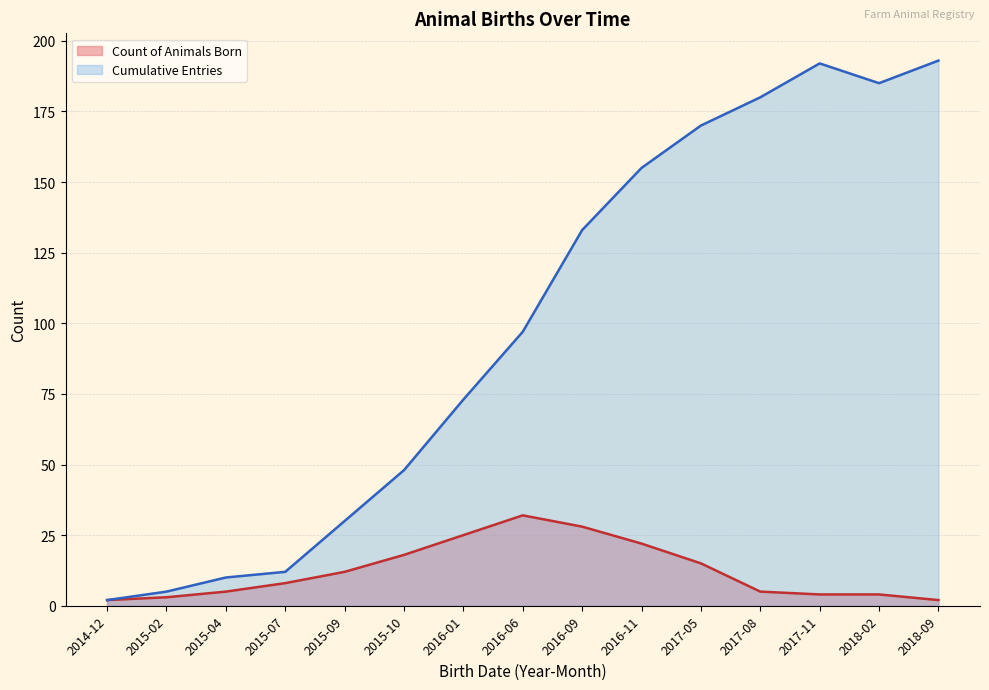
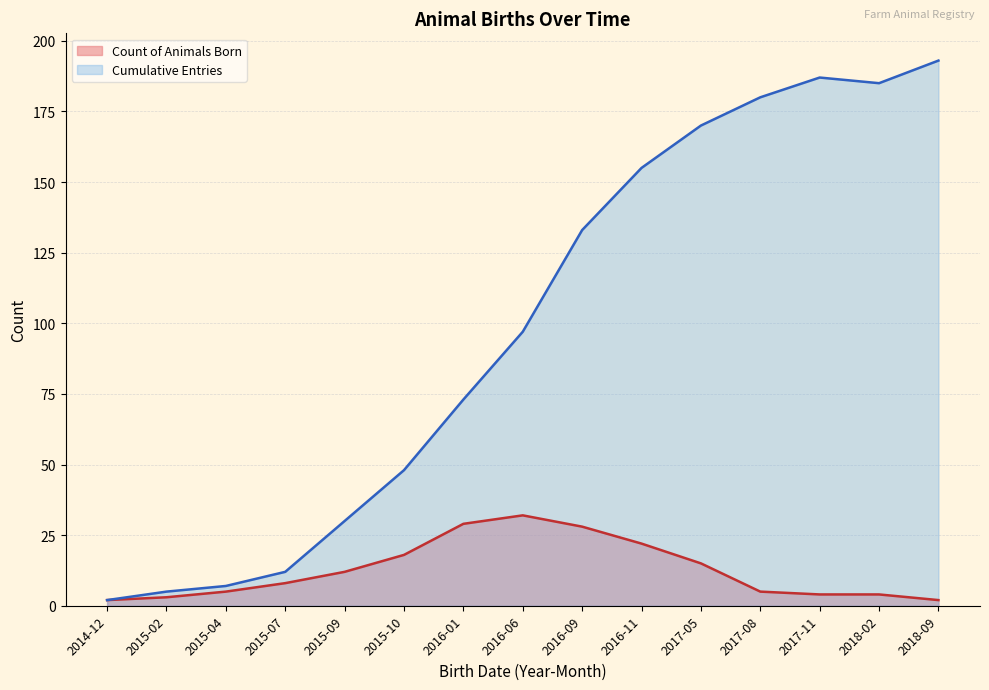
  {
    "Count of Animals Born": {
      "2015-02": 3,
      "2015-04": 5,
      "2015-07": 8,
      "2015-09": 12,
      "2015-10": 18,
-     "2016-01": 25,
+     "2016-01": 29,
      "2016-06": 32,
      "2016-09": 28,
      "2016-11": 22,
      "2017-05": 15,
      "2017-08": 5,
      "2017-11": 4,
      "2018-02": 4,
      "2018-09": 2
    },
    "Cumulative Entries": {
      "2015-02": 5,
-     "2015-04": 10,
+     "2015-04": 7,
      "2015-07": 12,
      "2015-09": 30,
      "2015-10": 48,
      "2016-01": 73,
      "2016-06": 97,
      "2016-09": 133,
      "2016-11": 155,
      "2017-05": 170,
      "2017-08": 180,
-     "2017-11": 192,
+     "2017-11": 187,
      "2018-02": 185,
      "2018-09": 193
    }
  }
